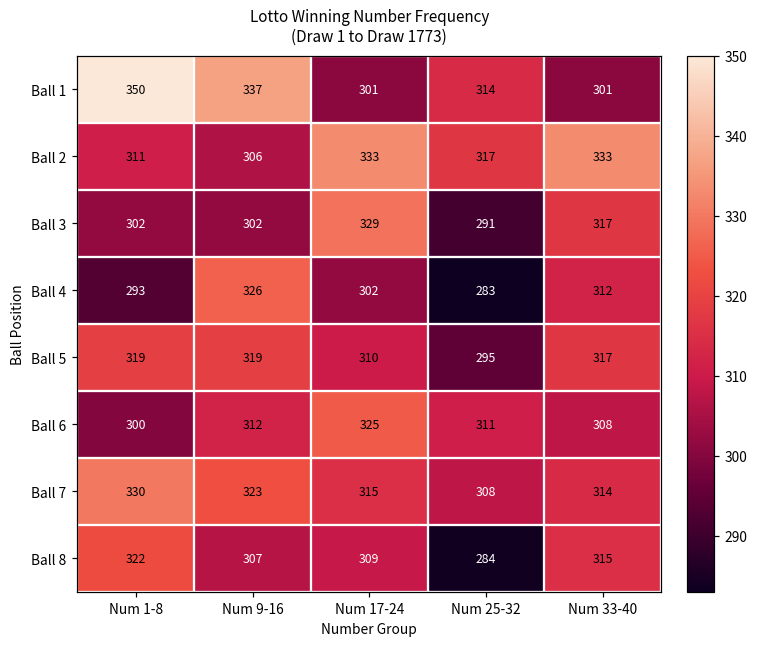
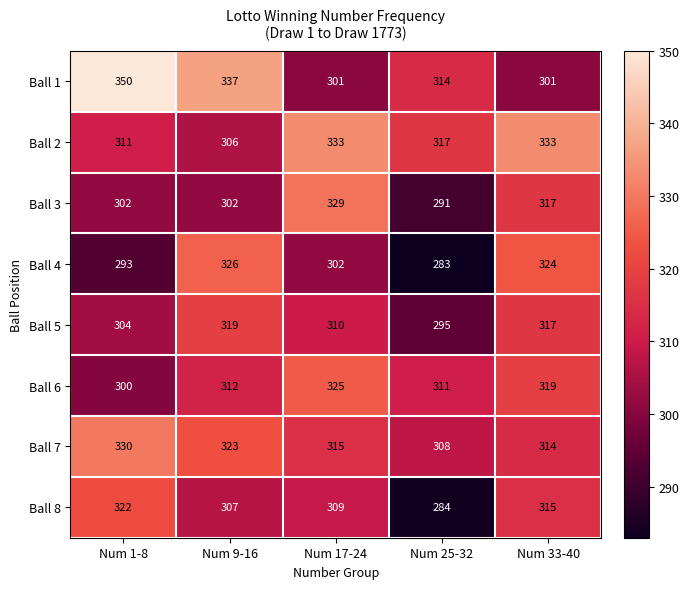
  {
    "Ball 1": {
      "Num 1-8": 350,
      "Num 9-16": 337,
      "Num 17-24": 301,
      "Num 25-32": 314,
      "Num 33-40": 301
    },
    "Ball 2": {
      "Num 1-8": 311,
      "Num 9-16": 306,
      "Num 17-24": 333,
      "Num 25-32": 317,
      "Num 33-40": 333
    },
    "Ball 3": {
      "Num 1-8": 302,
      "Num 9-16": 302,
      "Num 17-24": 329,
      "Num 25-32": 291,
      "Num 33-40": 317
    },
    "Ball 4": {
      "Num 1-8": 293,
      "Num 9-16": 326,
      "Num 17-24": 302,
      "Num 25-32": 283,
-     "Num 33-40": 312
+     "Num 33-40": 324
    },
    "Ball 5": {
-     "Num 1-8": 319,
+     "Num 1-8": 304,
      "Num 9-16": 319,
      "Num 17-24": 310,
      "Num 25-32": 295,
      "Num 33-40": 317
    },
    "Ball 6": {
      "Num 1-8": 300,
      "Num 9-16": 312,
      "Num 17-24": 325,
      "Num 25-32": 311,
-     "Num 33-40": 308
+     "Num 33-40": 319
    },
    "Ball 7": {
      "Num 1-8": 330,
      "Num 9-16": 323,
      "Num 17-24": 315,
      "Num 25-32": 308,
      "Num 33-40": 314
    },
    "Ball 8": {
      "Num 1-8": 322,
      "Num 9-16": 307,
      "Num 17-24": 309,
      "Num 25-32": 284,
      "Num 33-40": 315
    }
  }
